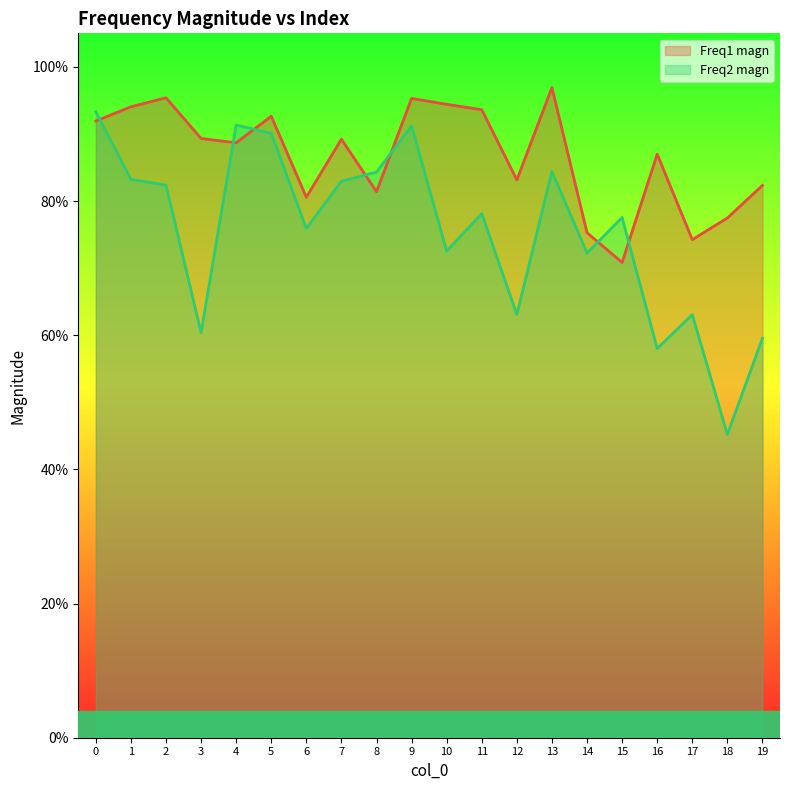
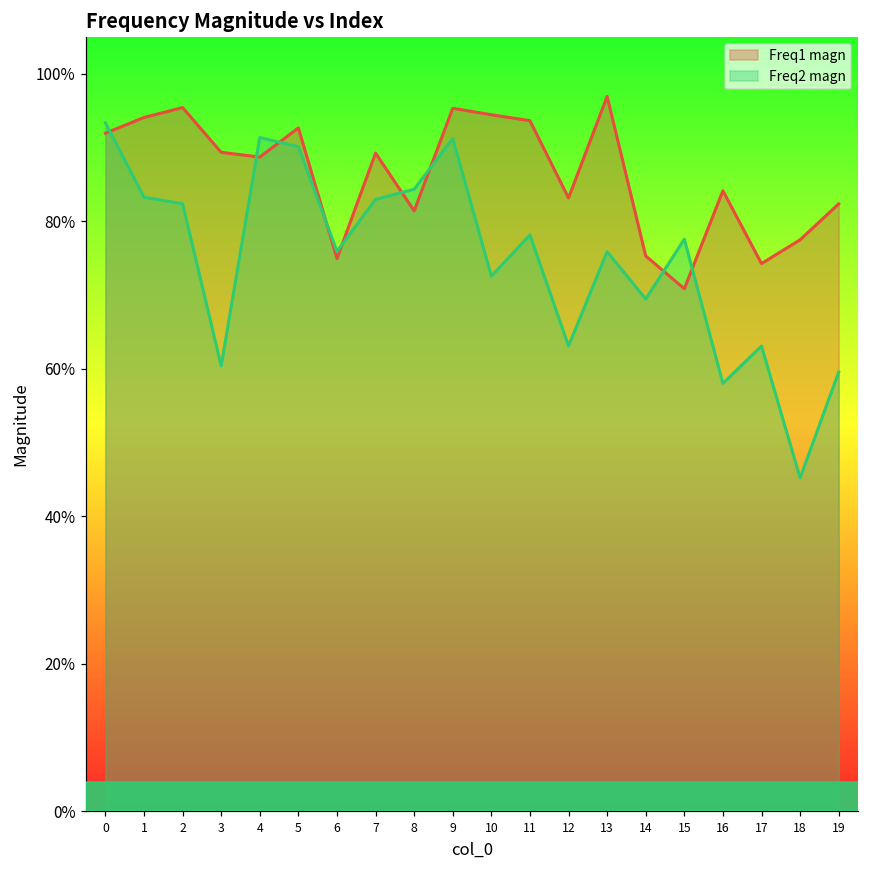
  {
    "Freq1 magn": {
      "0": "92%",
      "1": "94%",
      "2": "95%",
      "3": "89%",
      "4": "89%",
      "5": "93%",
-     "6": "81%",
+     "6": "75%",
      "7": "89%",
      "8": "81%",
      "9": "95%",
      "10": "94%",
      "11": "94%",
      "12": "83%",
      "13": "97%",
      "14": "75%",
      "15": "71%",
-     "16": "87%",
+     "16": "84%",
      "17": "74%",
      "18": "77%",
      "19": "82%"
    },
    "Freq2 magn": {
      "0": "93%",
      "1": "83%",
      "2": "82%",
      "3": "60%",
      "4": "91%",
      "5": "90%",
      "6": "76%",
      "7": "83%",
      "8": "84%",
      "9": "91%",
      "10": "73%",
      "11": "78%",
      "12": "63%",
-     "13": "84%",
-     "14": "72%",
+     "13": "76%",
+     "14": "69%",
      "15": "78%",
      "16": "58%",
      "17": "63%",
      "18": "45%",
      "19": "60%"
    }
  }
